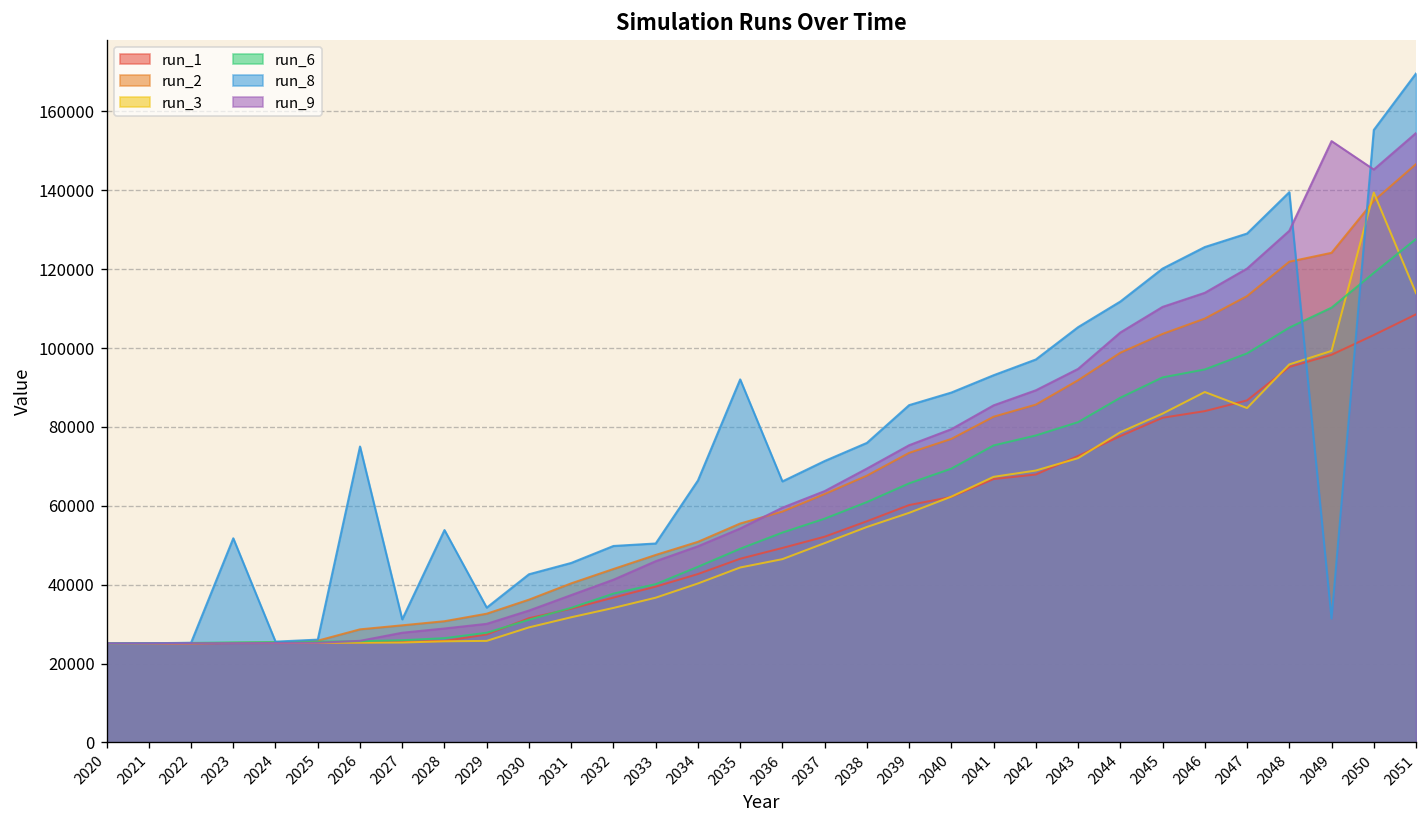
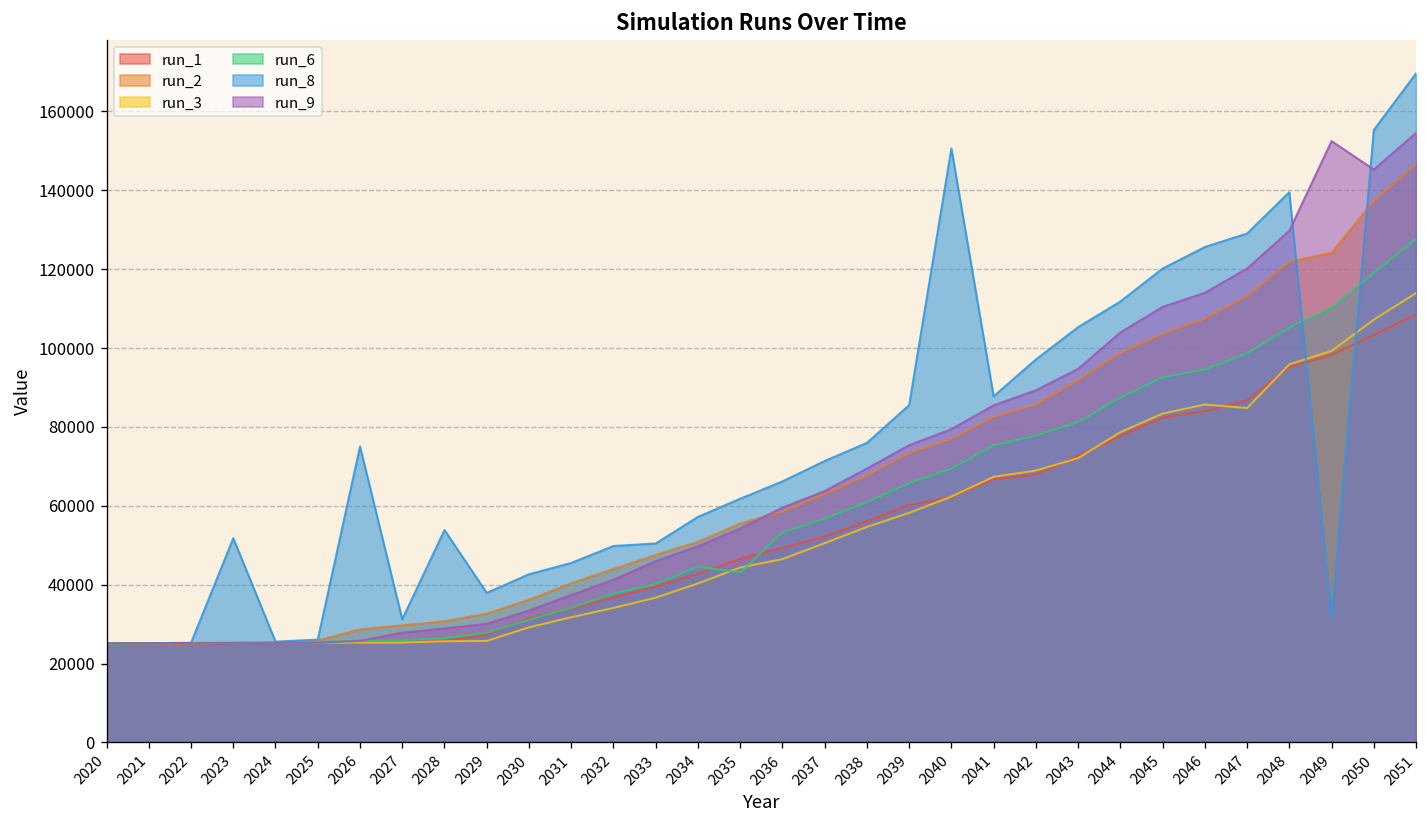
  {
    "run_3": {
      "2029": 26000,
      "2030": 29000,
      "2031": 32000,
      "2032": 34000,
      "2033": 37000,
      "2034": 40000,
      "2035": 44000,
      "2036": 46000,
      "2037": 51000,
      "2038": 55000,
      "2039": 58000,
      "2042": 69000,
      "2044": 79000,
      "2045": 83000,
-     "2046": 89000,
+     "2046": 86000,
      "2047": 85000,
      "2049": 99000,
-     "2050": 139000,
+     "2050": 107000,
      "2051": 114000
    },
    "run_6": {
      "2032": 38000,
      "2034": 45000,
-     "2035": 49000,
+     "2035": 43000,
      "2036": 53000,
      "2037": 57000,
      "2038": 61000,
      "2039": 66000,
      "2040": 69000,
      "2041": 75000,
      "2042": 78000,
      "2043": 81000,
      "2044": 87000,
      "2045": 93000,
      "2046": 95000,
      "2047": 99000,
      "2048": 105000,
      "2049": 110000,
      "2050": 119000,
      "2051": 128000
    },
    "run_8": {
      "2023": 52000,
      "2026": 75000,
      "2027": 31000,
      "2028": 54000,
-     "2029": 34000,
+     "2029": 38000,
      "2030": 43000,
      "2031": 46000,
      "2032": 50000,
      "2033": 50000,
-     "2034": 66000,
-     "2035": 92000,
+     "2034": 57000,
+     "2035": 62000,
      "2036": 66000,
      "2037": 71000,
      "2038": 76000,
      "2039": 86000,
-     "2040": 89000,
-     "2041": 93000,
+     "2040": 151000,
+     "2041": 88000,
      "2042": 97000,
      "2043": 105000,
      "2044": 112000,
      "2045": 120000,
      "2046": 126000,
      "2047": 129000,
      "2048": 140000,
      "2049": 31000,
      "2050": 155000,
      "2051": 170000
    },
    "run_9": {
      "2027": 28000,
      "2028": 29000,
      "2029": 30000,
      "2030": 33000,
      "2031": 37000,
      "2032": 41000,
      "2033": 46000,
      "2034": 50000,
      "2035": 54000,
      "2036": 60000,
      "2038": 69000,
      "2039": 75000,
      "2040": 79000,
      "2041": 85000,
      "2042": 89000,
      "2043": 95000,
      "2044": 104000,
      "2045": 110000,
      "2046": 114000,
      "2047": 120000,
      "2048": 130000,
      "2049": 152000,
      "2050": 145000,
      "2051": 155000
    }
  }
